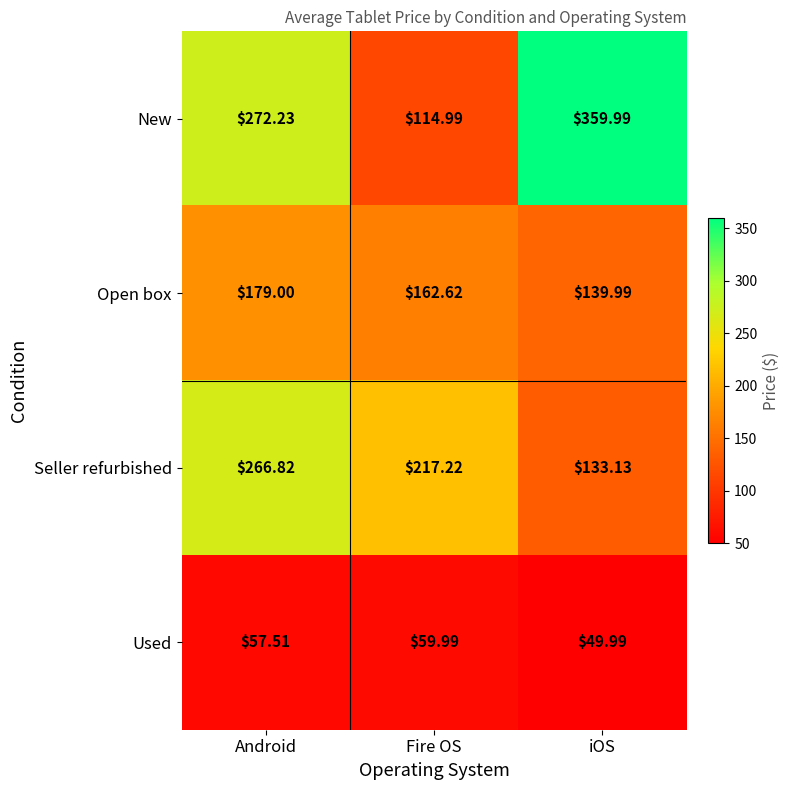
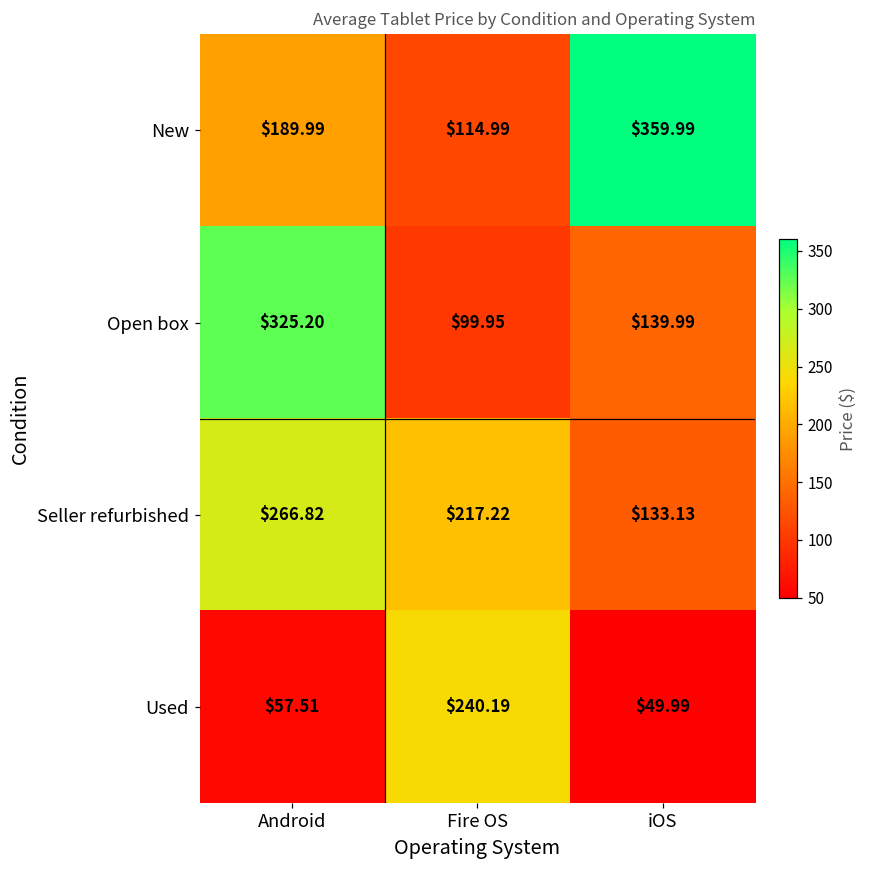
  {
    "New": {
-     "Android": "$272.23",
+     "Android": "$189.99",
      "Fire OS": "$114.99",
      "iOS": "$359.99"
    },
    "Open box": {
-     "Android": "$179.00",
-     "Fire OS": "$162.62",
+     "Android": "$325.20",
+     "Fire OS": "$99.95",
      "iOS": "$139.99"
    },
    "Seller refurbished": {
      "Android": "$266.82",
      "Fire OS": "$217.22",
      "iOS": "$133.13"
    },
    "Used": {
      "Android": "$57.51",
-     "Fire OS": "$59.99",
+     "Fire OS": "$240.19",
      "iOS": "$49.99"
    }
  }
